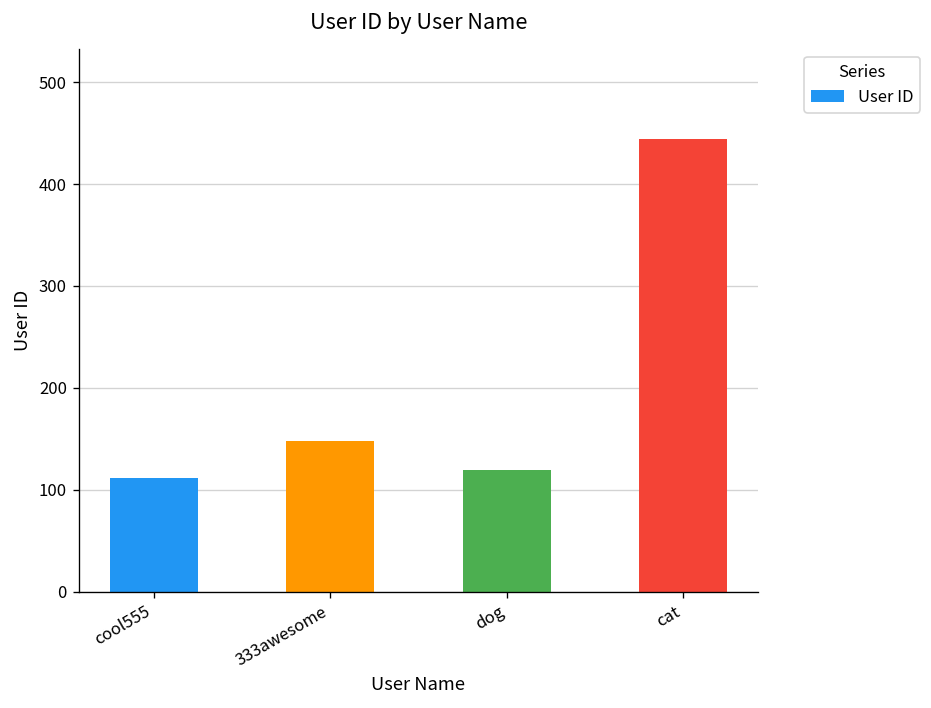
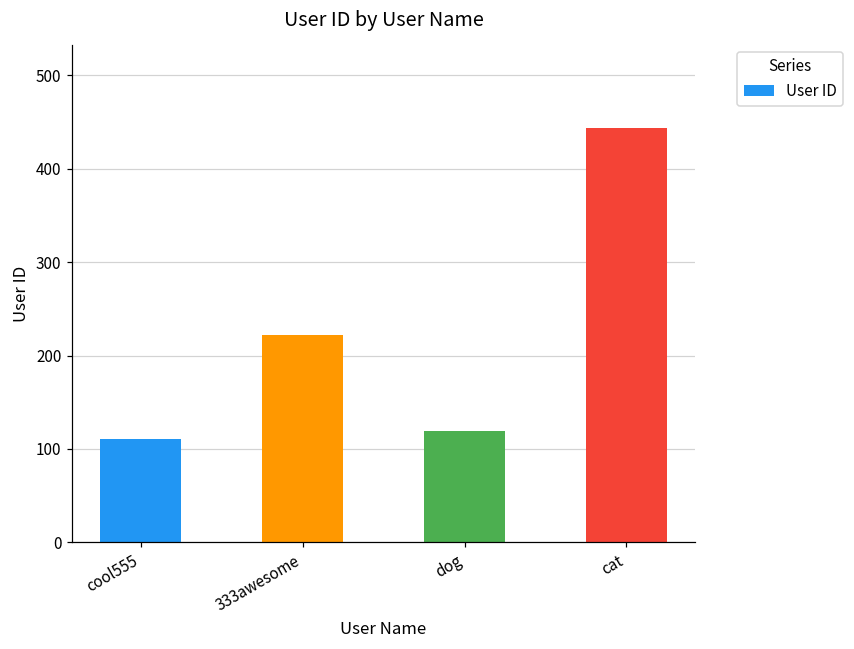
  {
    "cool555": 110,
-   "333awesome": 150,
+   "333awesome": 220,
    "dog": 120,
    "cat": 440
  }
